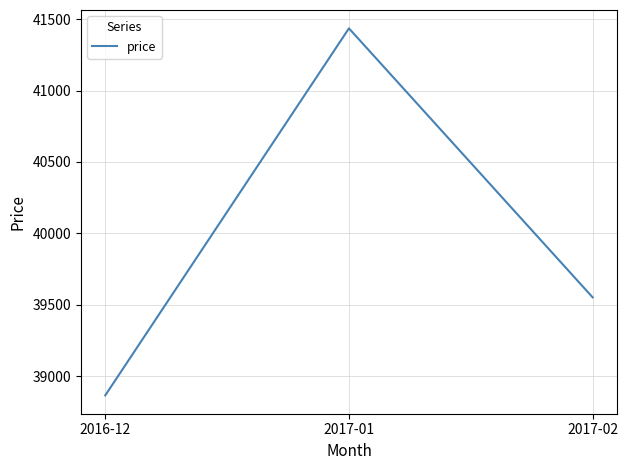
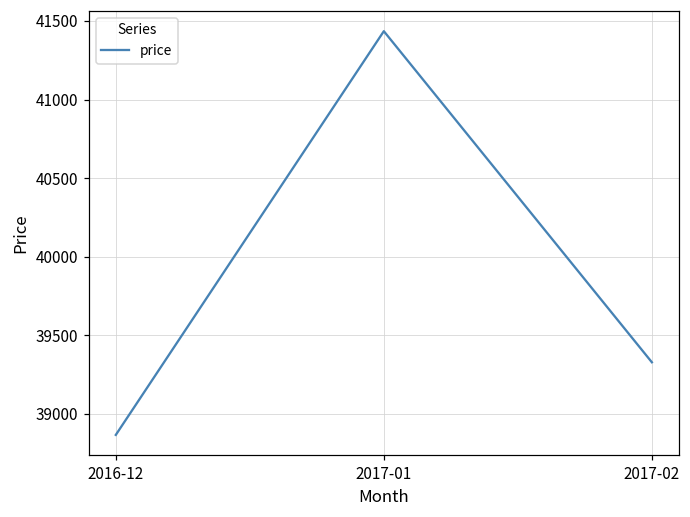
  {
    "2016-12": 38870,
    "2017-01": 41440,
-   "2017-02": 39550
+   "2017-02": 39330
  }
